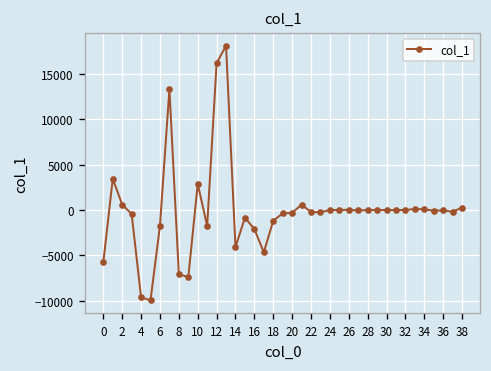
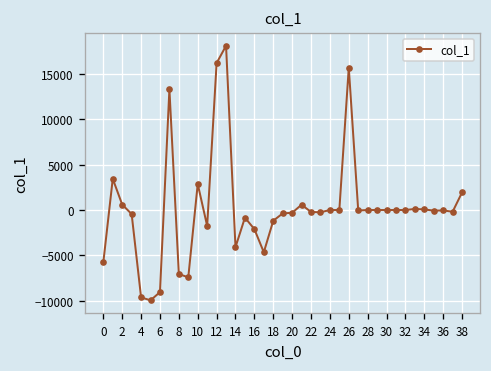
  {
    "0": -6000,
    "2": 1000,
    "4": -10000,
-   "6": -2000,
+   "6": -9000,
    "8": -7000,
    "10": 3000,
    "12": 16000,
    "14": -4000,
    "16": -2000,
    "18": -1000,
    "20": 0,
    "22": 0,
    "24": 0,
-   "26": 0,
+   "26": 16000,
    "28": 0,
    "30": 0,
    "32": 0,
    "34": 0,
    "36": 0,
-   "38": 0
+   "38": 2000
  }
